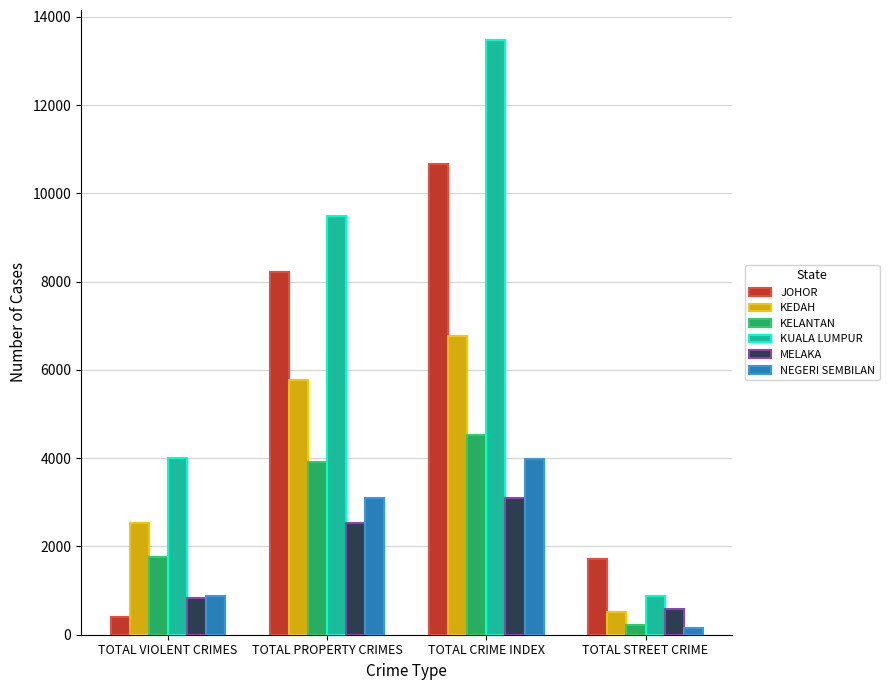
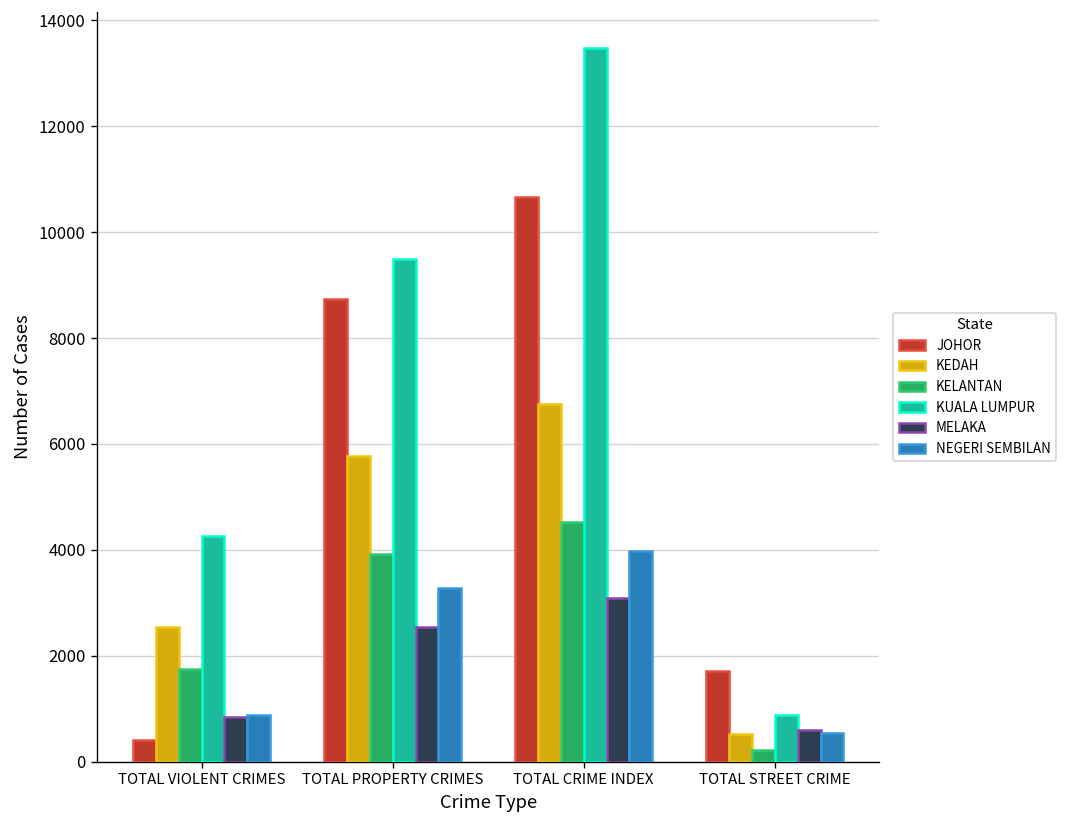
  {
    "JOHOR": {
      "TOTAL VIOLENT CRIMES": 400,
-     "TOTAL PROPERTY CRIMES": 8200,
+     "TOTAL PROPERTY CRIMES": 8700,
      "TOTAL CRIME INDEX": 10700,
      "TOTAL STREET CRIME": 1700
    },
    "KEDAH": {
      "TOTAL VIOLENT CRIMES": 2500,
      "TOTAL PROPERTY CRIMES": 5800,
      "TOTAL CRIME INDEX": 6800,
      "TOTAL STREET CRIME": 500
    },
    "KELANTAN": {
      "TOTAL VIOLENT CRIMES": 1800,
      "TOTAL PROPERTY CRIMES": 3900,
      "TOTAL CRIME INDEX": 4500,
      "TOTAL STREET CRIME": 200
    },
    "KUALA LUMPUR": {
-     "TOTAL VIOLENT CRIMES": 4000,
+     "TOTAL VIOLENT CRIMES": 4300,
      "TOTAL PROPERTY CRIMES": 9500,
      "TOTAL CRIME INDEX": 13500,
      "TOTAL STREET CRIME": 900
    },
    "MELAKA": {
      "TOTAL VIOLENT CRIMES": 800,
      "TOTAL PROPERTY CRIMES": 2500,
      "TOTAL CRIME INDEX": 3100,
      "TOTAL STREET CRIME": 600
    },
    "NEGERI SEMBILAN": {
      "TOTAL VIOLENT CRIMES": 900,
-     "TOTAL PROPERTY CRIMES": 3100,
+     "TOTAL PROPERTY CRIMES": 3300,
      "TOTAL CRIME INDEX": 4000,
-     "TOTAL STREET CRIME": 100
+     "TOTAL STREET CRIME": 500
    }
  }
